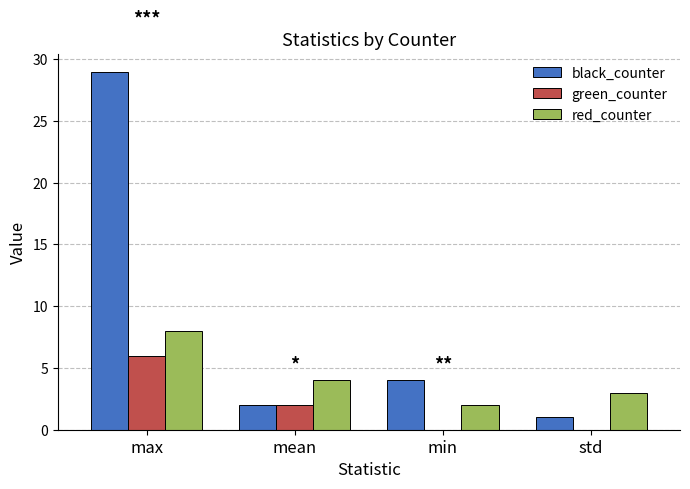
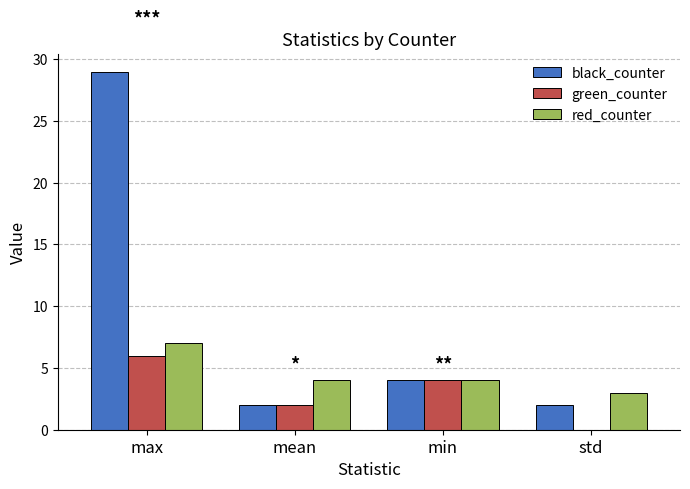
  {
    "black_counter": {
      "max": 29,
      "mean": 2,
      "min": 4,
-     "std": 1
+     "std": 2
    },
    "green_counter": {
      "max": 6,
      "mean": 2,
-     "min": 0,
+     "min": 4,
      "std": 0
    },
    "red_counter": {
-     "max": 8,
+     "max": 7,
      "mean": 4,
-     "min": 2,
+     "min": 4,
      "std": 3
    }
  }
